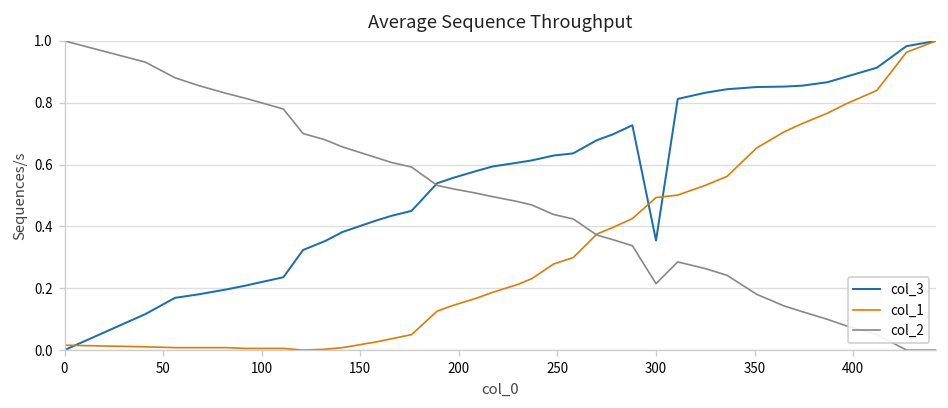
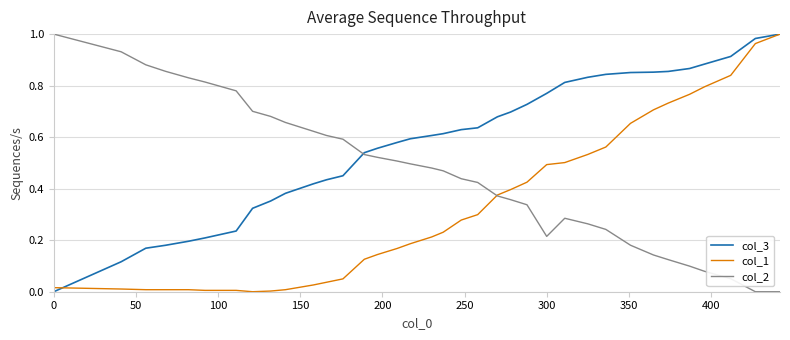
  {
    "col_3": {
      "0": 0.00,
-     "300": 0.35
+     "300": 0.77
    },
    "col_1": {
      "0": 0.02,
      "300": 0.49
    },
    "col_2": {
      "0": 1.00,
      "300": 0.21
    }
  }
